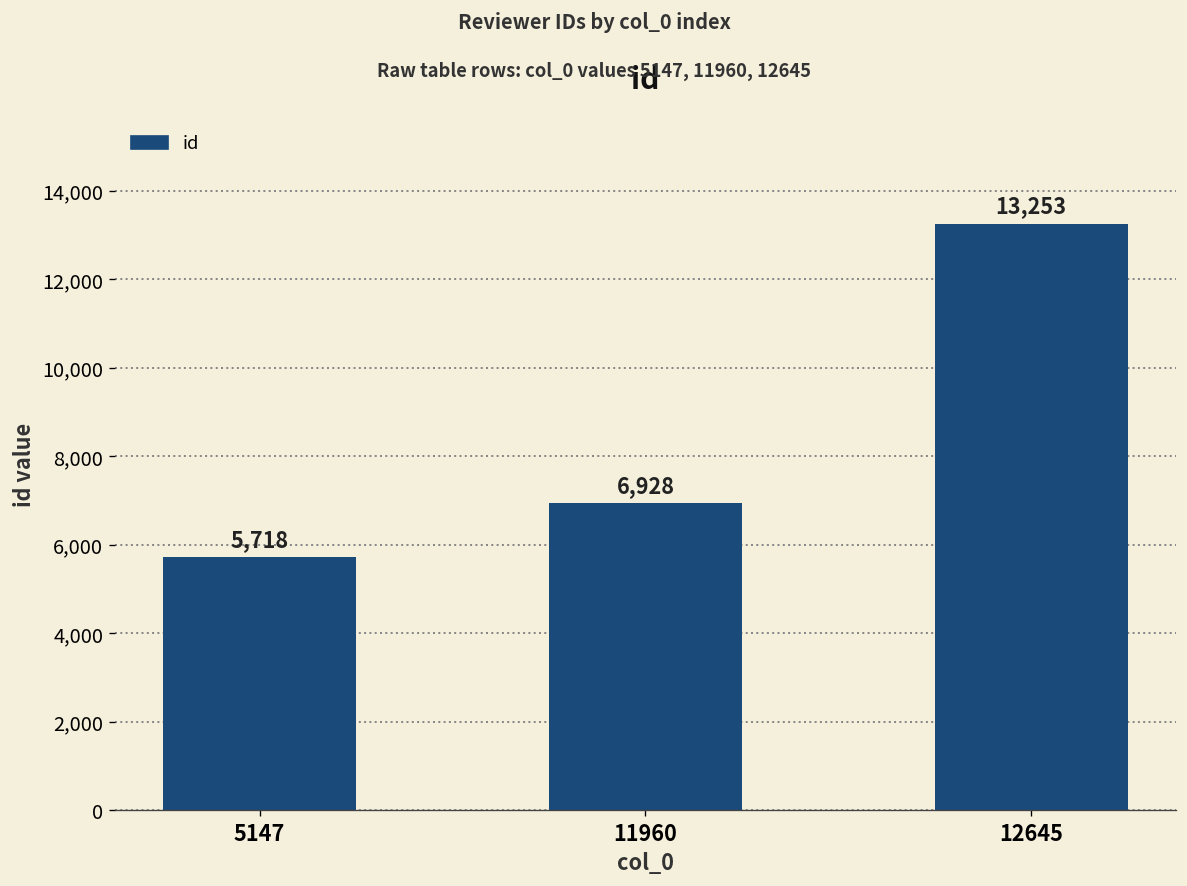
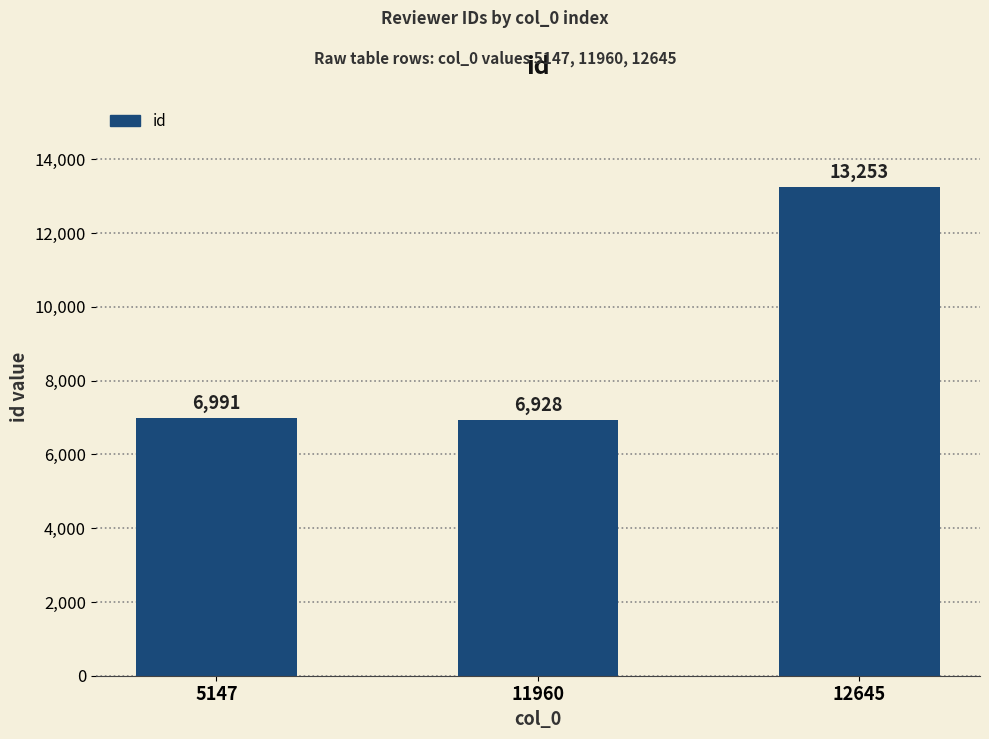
  {
-   "5147": "5,718",
+   "5147": "6,991",
    "11960": "6,928",
    "12645": "13,253"
  }
